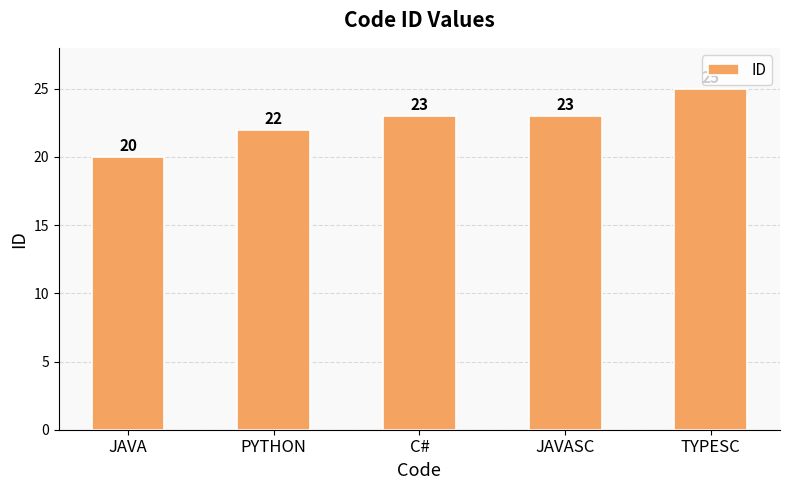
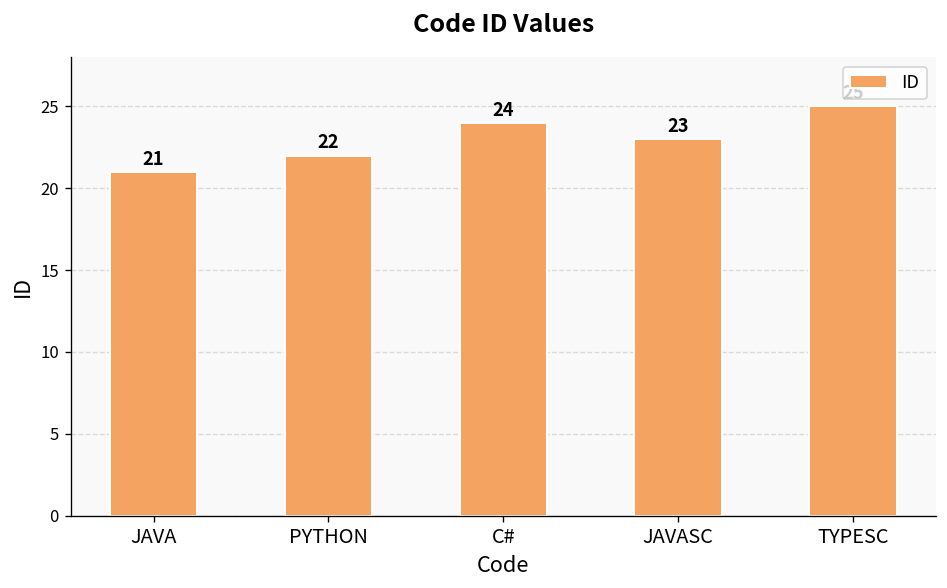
  {
-   "JAVA": 20,
+   "JAVA": 21,
    "PYTHON": 22,
-   "C#": 23,
+   "C#": 24,
    "JAVASC": 23
  }
